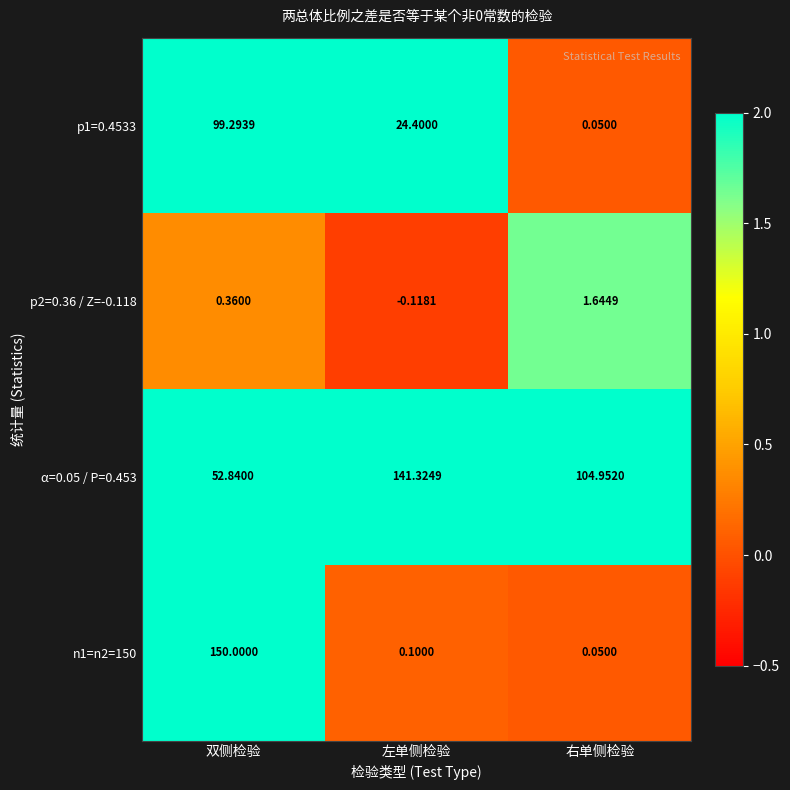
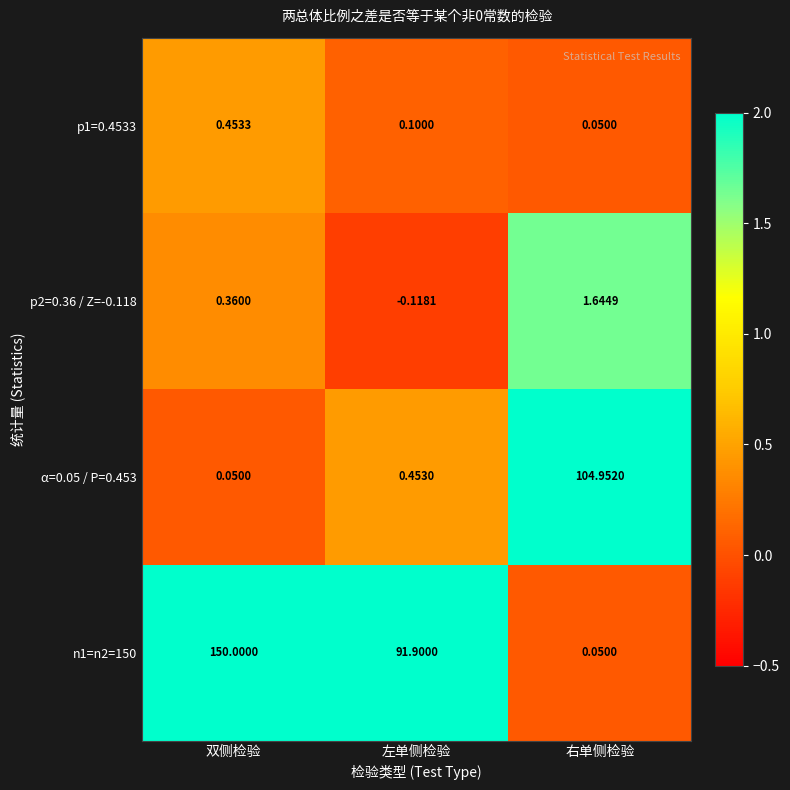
  {
    "p1=0.4533": {
-     "双侧检验": 99.2939,
-     "左单侧检验": 24.4000
+     "双侧检验": 0.4533,
+     "左单侧检验": 0.1000
    },
    "p2=0.36 / Z=-0.118": {
      "双侧检验": 0.3600,
      "左单侧检验": -0.1181,
      "右单侧检验": 1.6449
    },
    "α=0.05 / P=0.453": {
-     "双侧检验": 52.8400,
-     "左单侧检验": 141.3249,
+     "双侧检验": 0.0500,
+     "左单侧检验": 0.4530,
      "右单侧检验": 104.9520
    },
    "n1=n2=150": {
      "双侧检验": 150.0000,
-     "左单侧检验": 0.1000,
+     "左单侧检验": 91.9000,
      "右单侧检验": 0.0500
    }
  }
